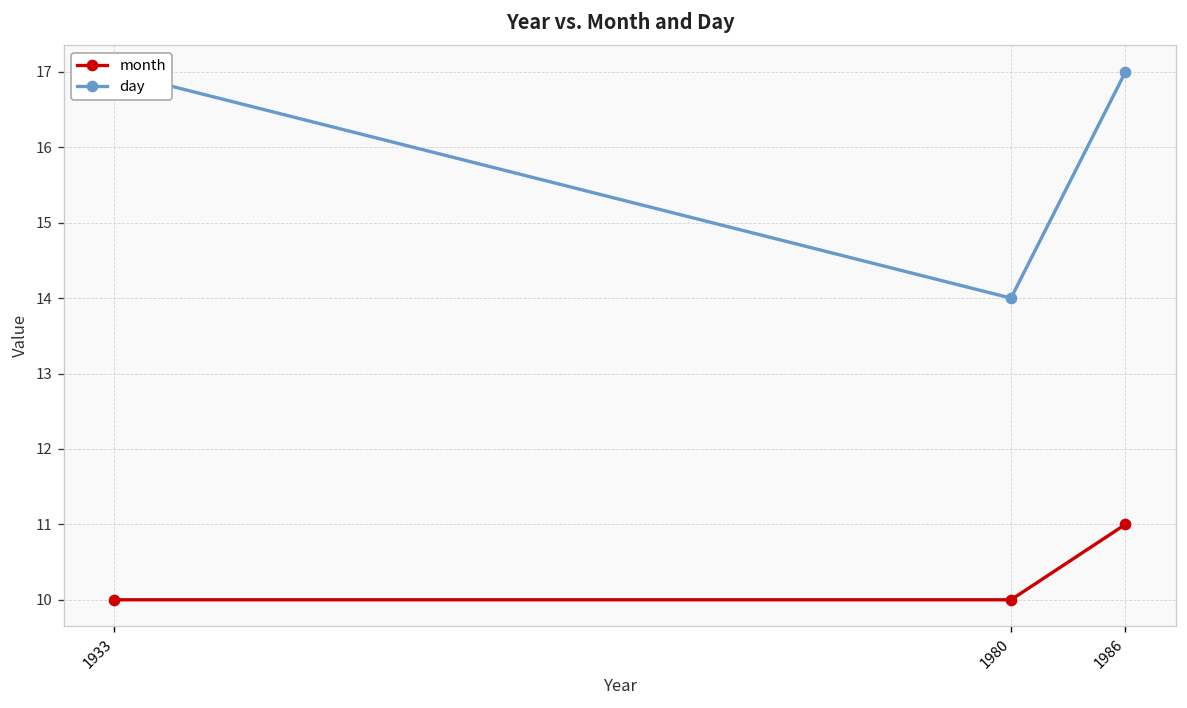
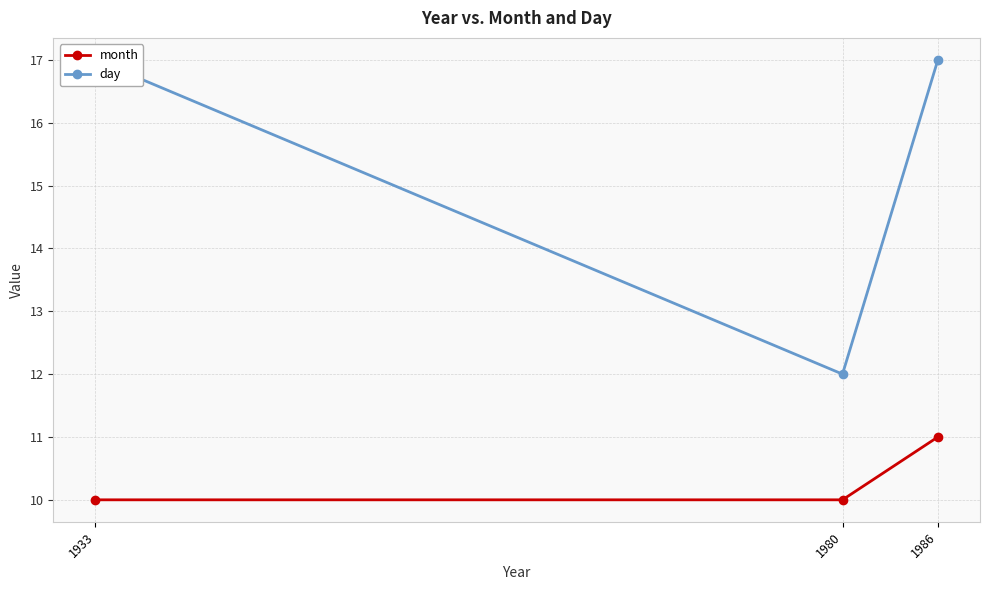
  {
    "month": {
      "1933": 10,
      "1980": 10,
      "1986": 11
    },
    "day": {
-     "1980": 14,
+     "1980": 12,
      "1986": 17
    }
  }
